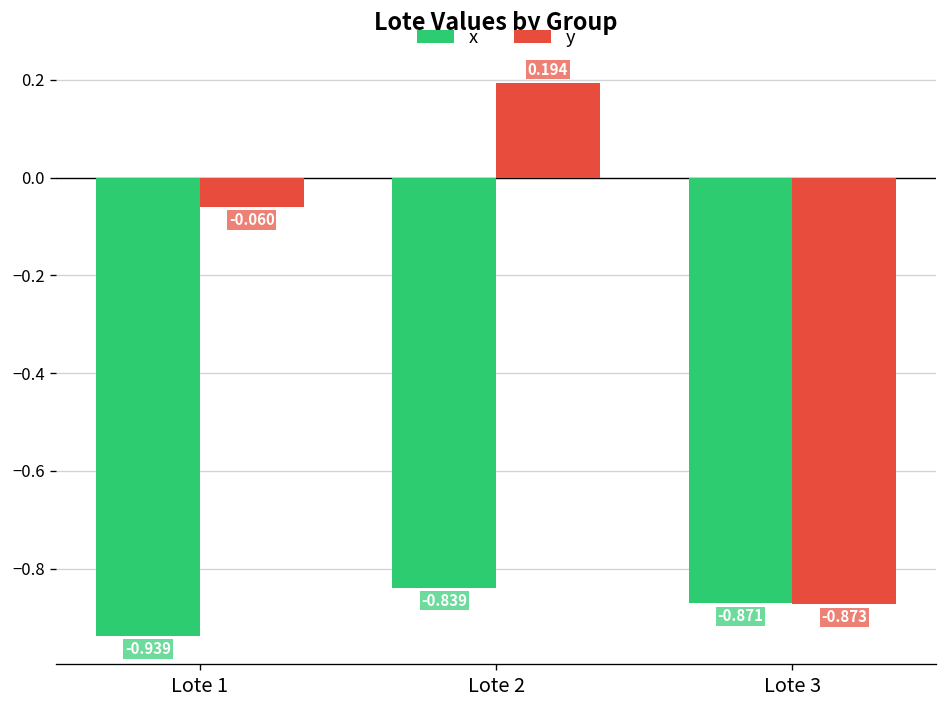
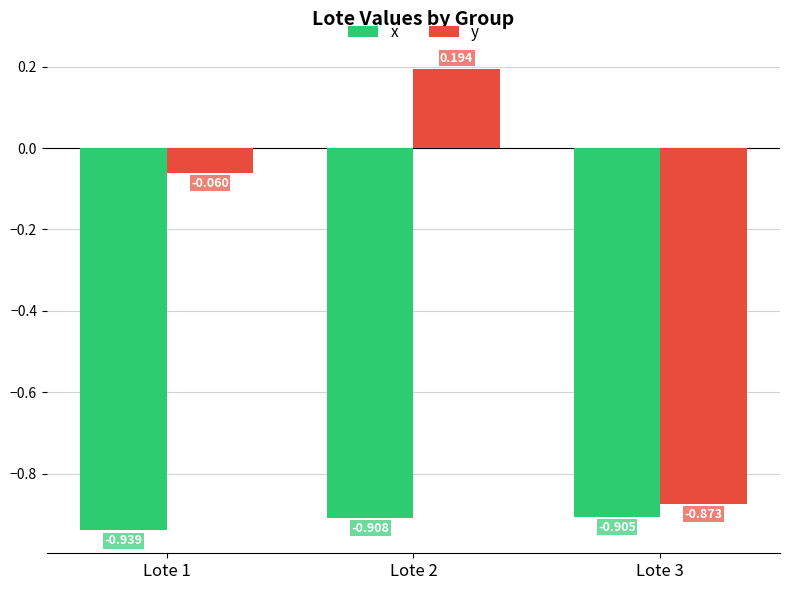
  {
    "x": {
-     "Lote 2": -0.839,
-     "Lote 3": -0.871
+     "Lote 2": -0.908,
+     "Lote 3": -0.905
    }
  }
